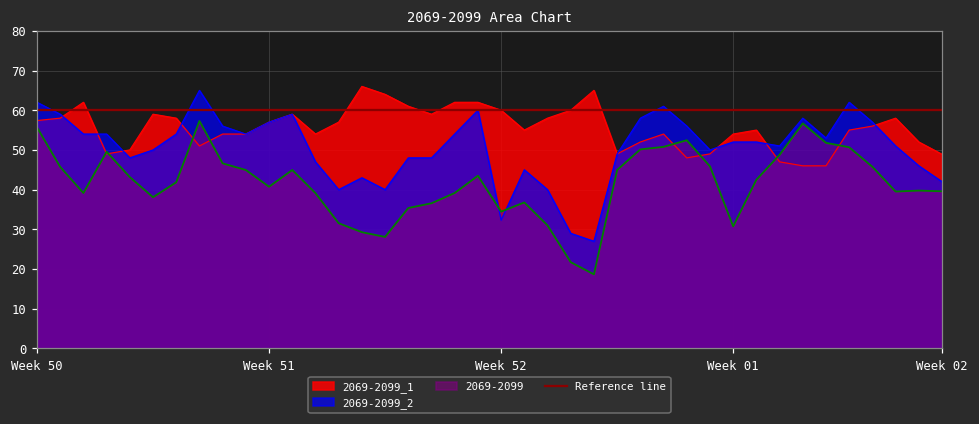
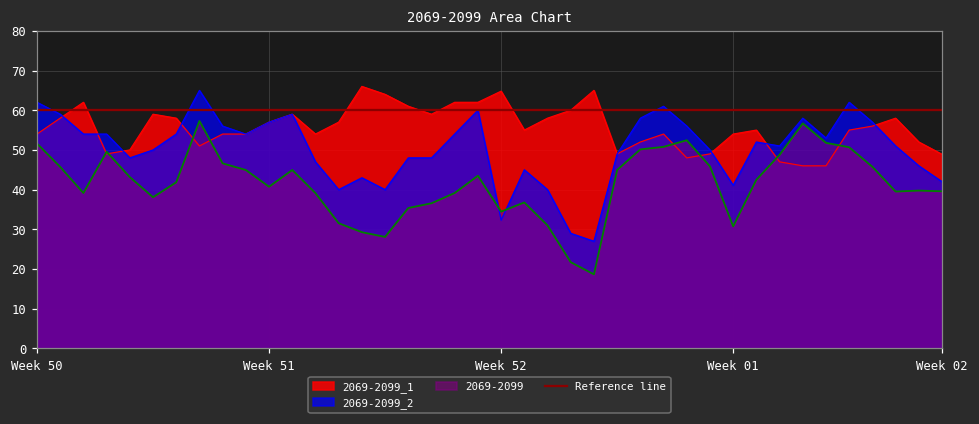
  {
    "2069-2099_1": {
-     "Week 50": 57,
-     "Week 52": 60,
+     "Week 50": 54,
+     "Week 52": 65,
      "Week 01": 54,
      "Week 02": 49
    },
    "2069-2099_2": {
      "Week 50": 62,
      "Week 52": 32,
-     "Week 01": 52,
+     "Week 01": 41,
      "Week 02": 42
    },
    "2069-2099": {
-     "Week 50": 56,
+     "Week 50": 52,
      "Week 51": 41,
      "Week 52": 34,
      "Week 01": 31,
      "Week 02": 40
    }
  }
